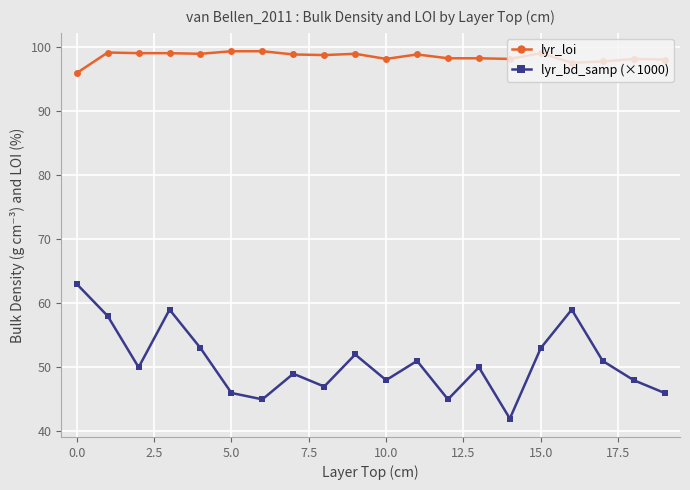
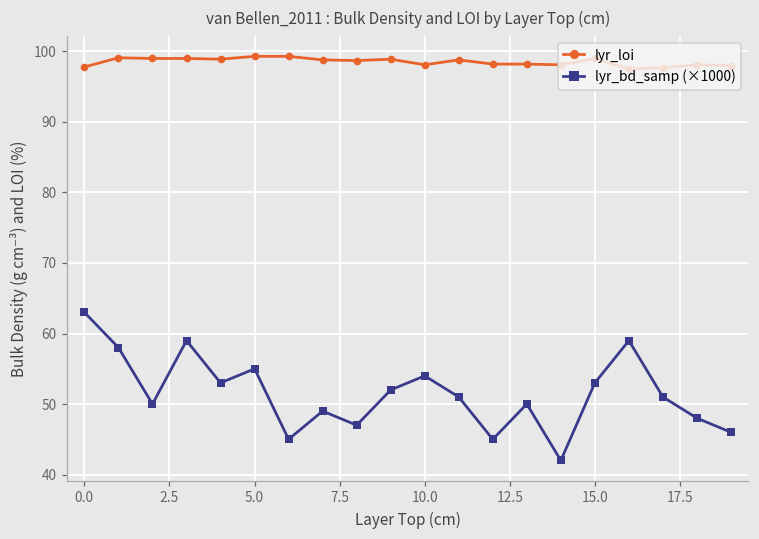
  {
    "lyr_loi": {
-     "0.0": 96,
+     "0.0": 98,
      "5.0": 99,
      "10.0": 98
    },
    "lyr_bd_samp (×1000)": {
      "0.0": 63,
-     "5.0": 46,
-     "10.0": 48,
+     "5.0": 55,
+     "10.0": 54,
      "15.0": 53
    }
  }
